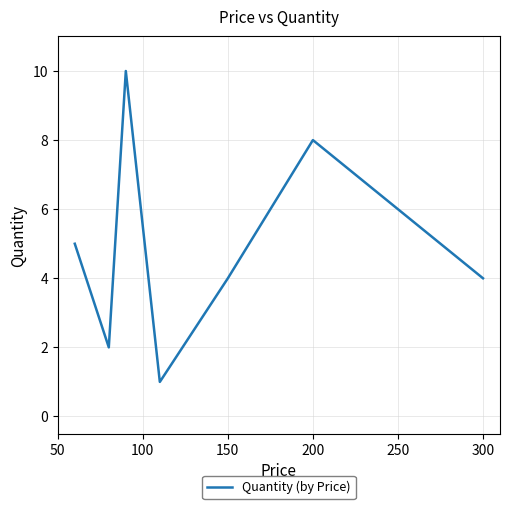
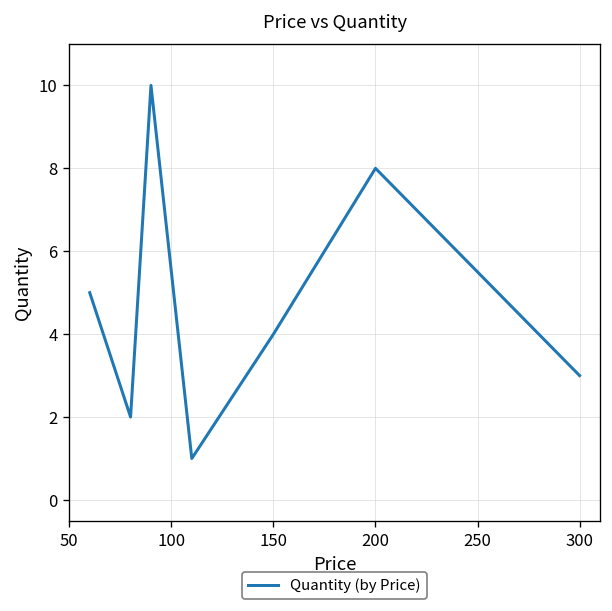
  {
    "150": 4,
    "200": 8,
-   "300": 4
+   "300": 3
  }
